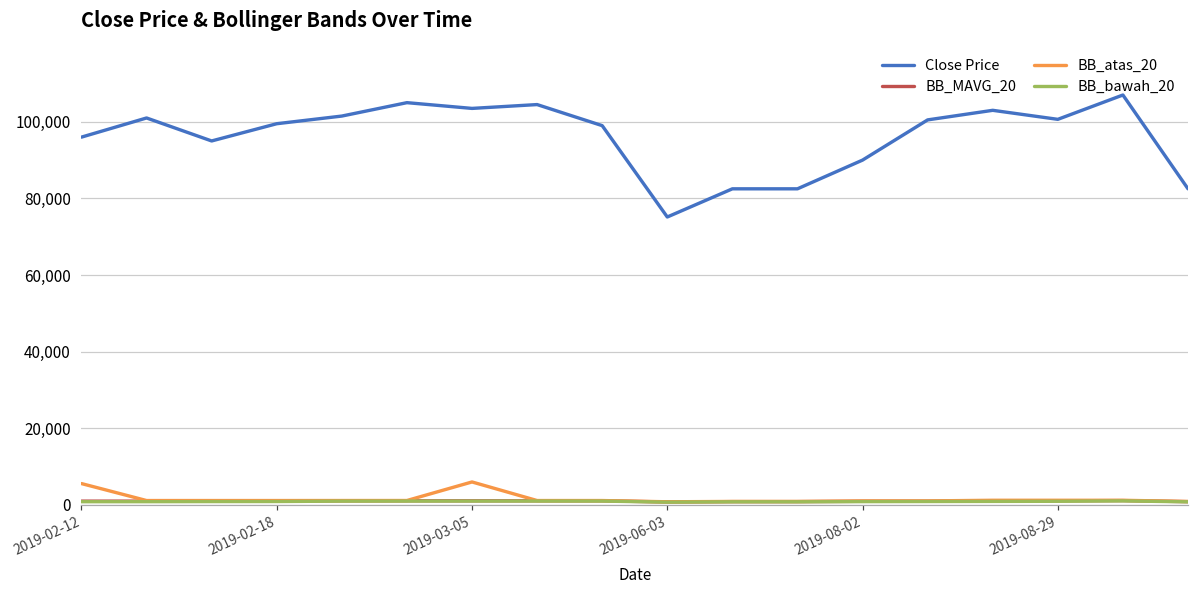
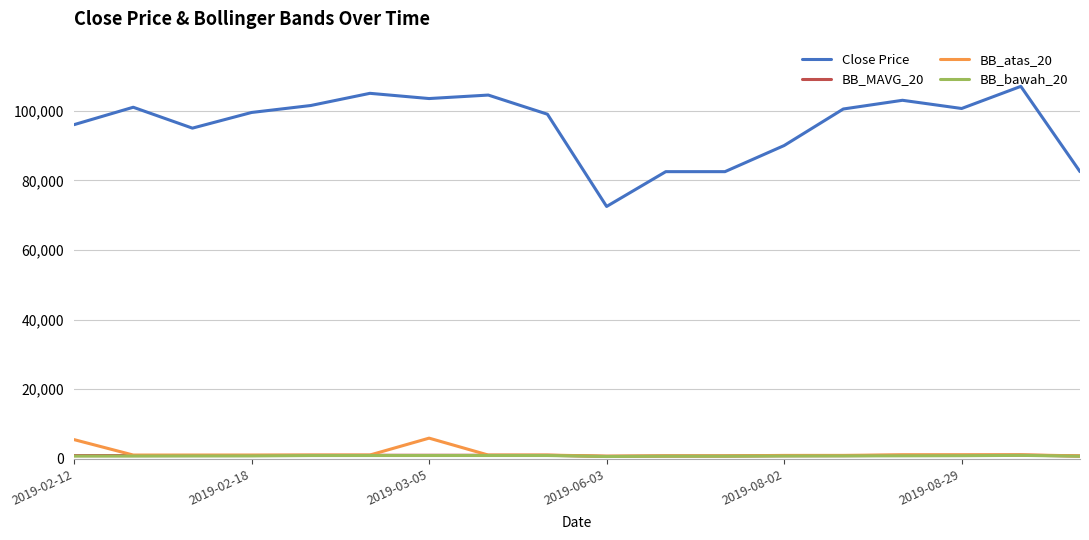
  {
    "Close Price": {
      "2019-02-12": "96,000",
      "2019-02-18": "100,000",
      "2019-03-05": "104,000",
-     "2019-06-03": "75,000",
+     "2019-06-03": "73,000",
      "2019-08-02": "90,000",
      "2019-08-29": "101,000"
    },
    "BB_atas_20": {
      "2019-02-12": "6,000",
      "2019-03-05": "6,000"
    }
  }
